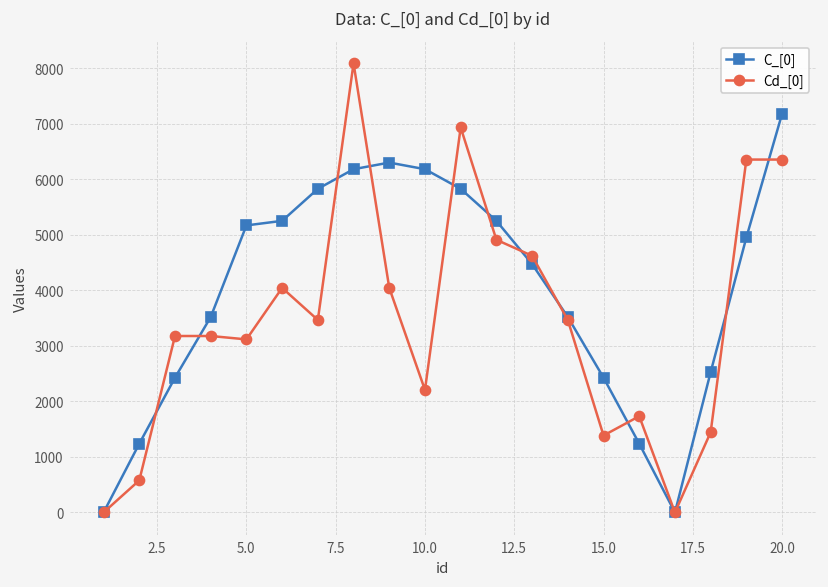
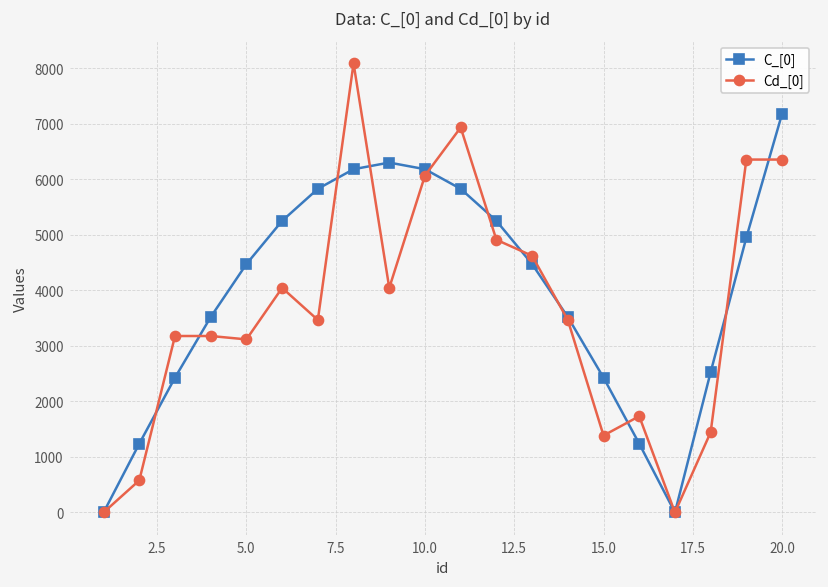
  {
    "C_[0]": {
-     "5.0": 5200,
+     "5.0": 4500,
      "10.0": 6200,
      "15.0": 2400,
      "20.0": 7200
    },
    "Cd_[0]": {
      "5.0": 3100,
-     "10.0": 2200,
+     "10.0": 6100,
      "15.0": 1400,
      "20.0": 6400
    }
  }
